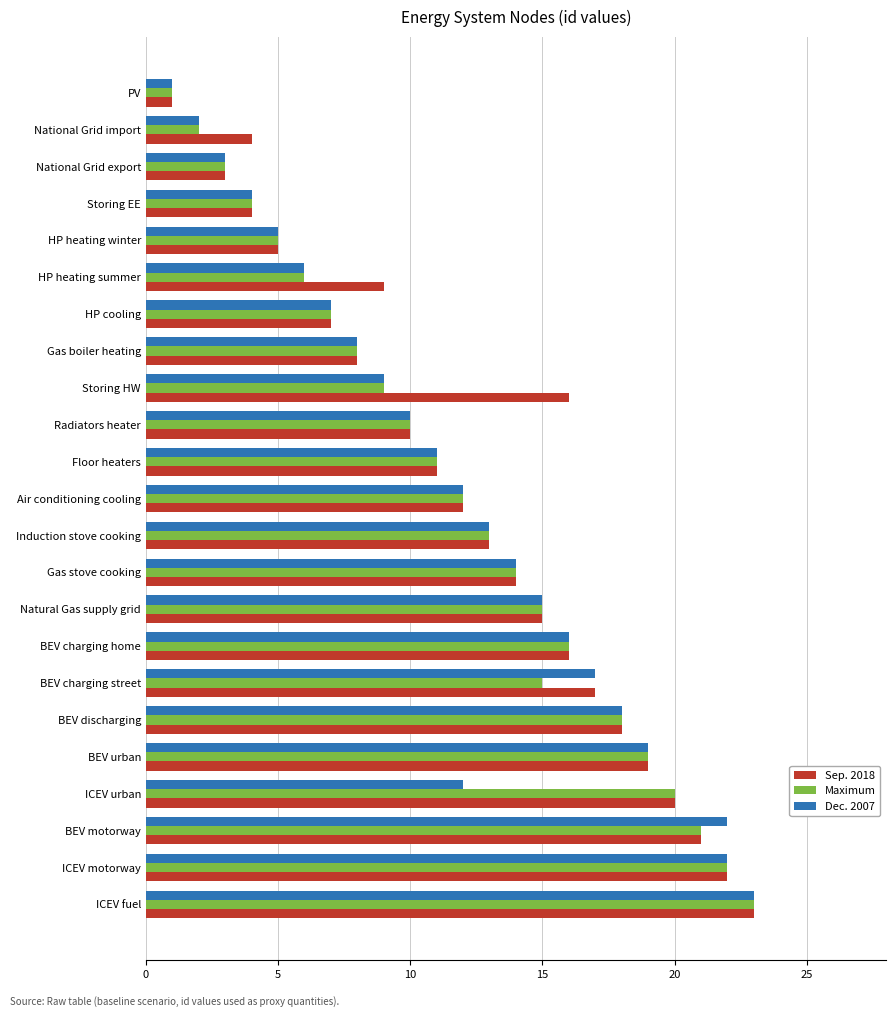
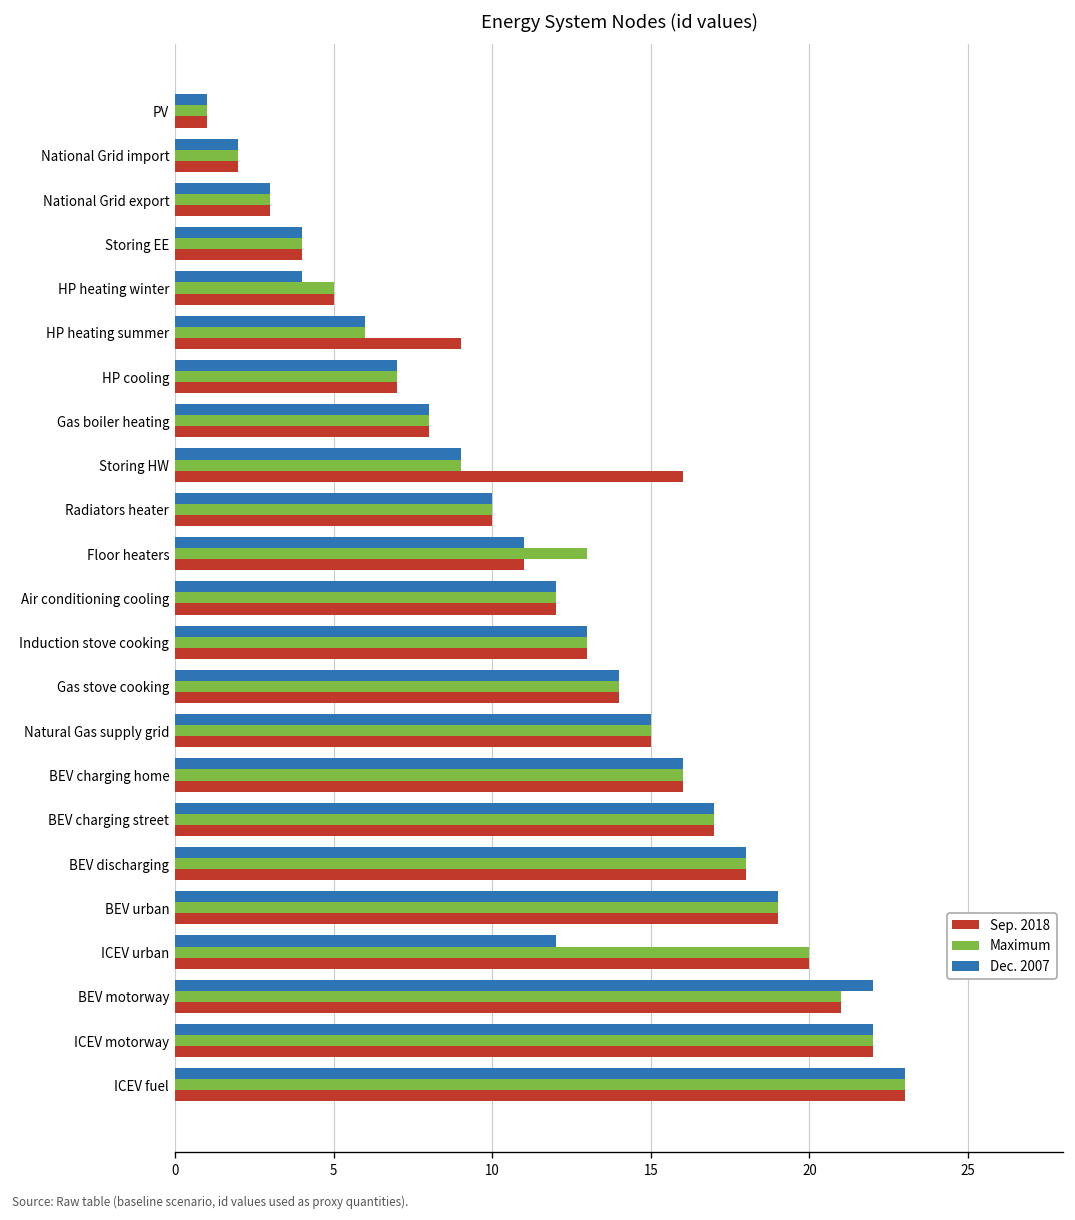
  {
    "Sep. 2018": {
      "PV": 1,
-     "National Grid import": 4,
+     "National Grid import": 2,
      "National Grid export": 3,
      "Storing EE": 4,
      "HP heating winter": 5,
      "HP heating summer": 9,
      "HP cooling": 7,
      "Gas boiler heating": 8,
      "Storing HW": 16,
      "Radiators heater": 10,
      "Floor heaters": 11,
      "Air conditioning cooling": 12,
      "Induction stove cooking": 13,
      "Gas stove cooking": 14,
      "Natural Gas supply grid": 15,
      "BEV charging home": 16,
      "BEV charging street": 17,
      "BEV discharging": 18,
      "BEV urban": 19,
      "ICEV urban": 20,
      "BEV motorway": 21,
      "ICEV motorway": 22,
      "ICEV fuel": 23
    },
    "Maximum": {
      "PV": 1,
      "National Grid import": 2,
      "National Grid export": 3,
      "Storing EE": 4,
      "HP heating winter": 5,
      "HP heating summer": 6,
      "HP cooling": 7,
      "Gas boiler heating": 8,
      "Storing HW": 9,
      "Radiators heater": 10,
-     "Floor heaters": 11,
+     "Floor heaters": 13,
      "Air conditioning cooling": 12,
      "Induction stove cooking": 13,
      "Gas stove cooking": 14,
      "Natural Gas supply grid": 15,
      "BEV charging home": 16,
-     "BEV charging street": 15,
+     "BEV charging street": 17,
      "BEV discharging": 18,
      "BEV urban": 19,
      "ICEV urban": 20,
      "BEV motorway": 21,
      "ICEV motorway": 22,
      "ICEV fuel": 23
    },
    "Dec. 2007": {
      "PV": 1,
      "National Grid import": 2,
      "National Grid export": 3,
      "Storing EE": 4,
-     "HP heating winter": 5,
+     "HP heating winter": 4,
      "HP heating summer": 6,
      "HP cooling": 7,
      "Gas boiler heating": 8,
      "Storing HW": 9,
      "Radiators heater": 10,
      "Floor heaters": 11,
      "Air conditioning cooling": 12,
      "Induction stove cooking": 13,
      "Gas stove cooking": 14,
      "Natural Gas supply grid": 15,
      "BEV charging home": 16,
      "BEV charging street": 17,
      "BEV discharging": 18,
      "BEV urban": 19,
      "ICEV urban": 12,
      "BEV motorway": 22,
      "ICEV motorway": 22,
      "ICEV fuel": 23
    }
  }
